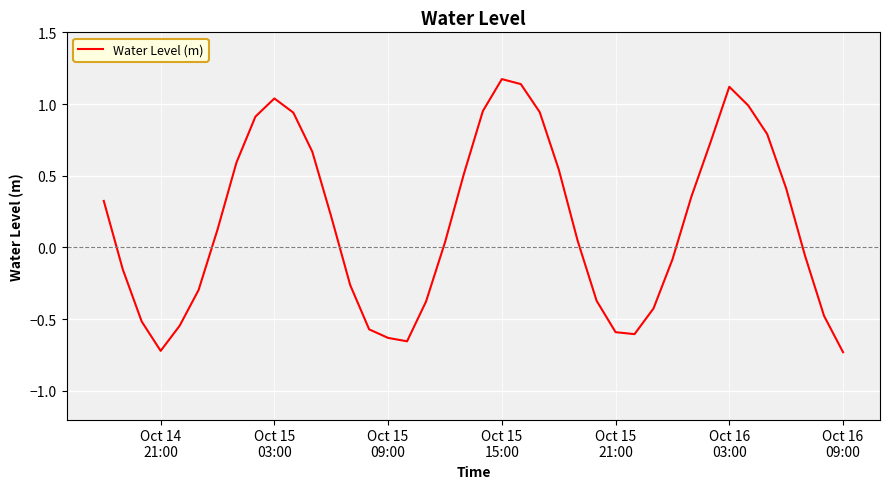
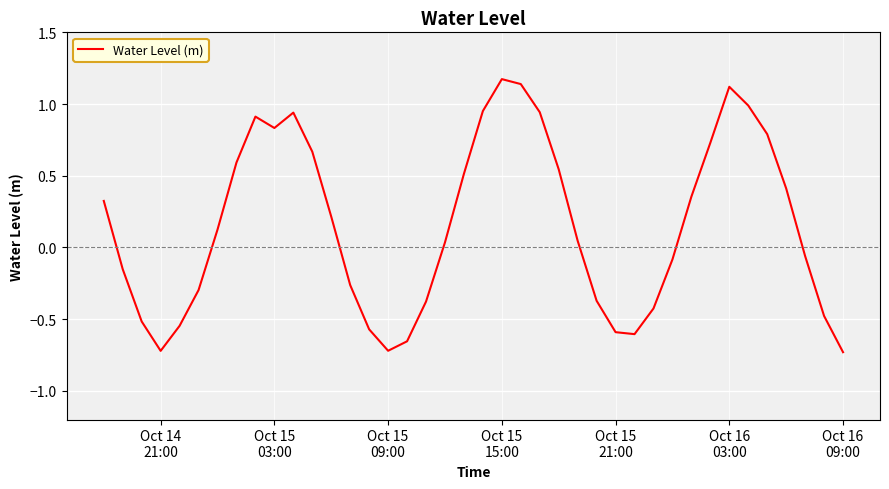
  {
    "Oct 14 21:00": -0.72,
-   "Oct 15 03:00": 1.04,
-   "Oct 15 09:00": -0.63,
+   "Oct 15 03:00": 0.83,
+   "Oct 15 09:00": -0.72,
    "Oct 15 15:00": 1.17,
    "Oct 15 21:00": -0.59,
    "Oct 16 03:00": 1.12,
    "Oct 16 09:00": -0.73
  }
